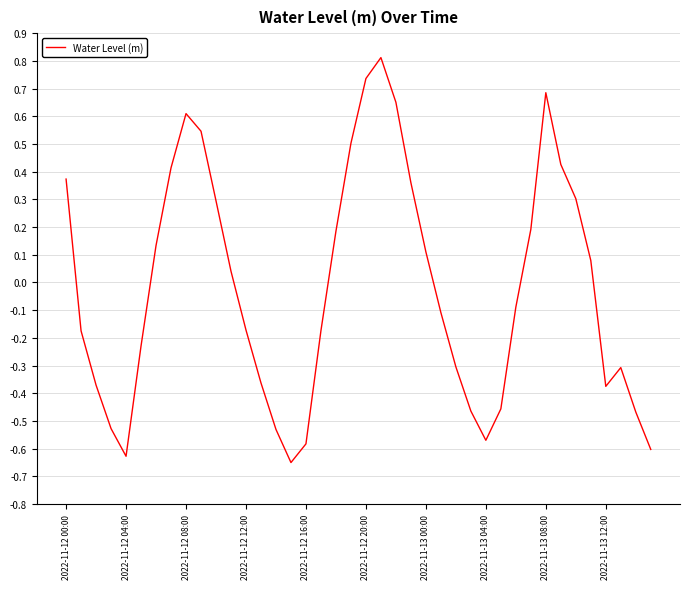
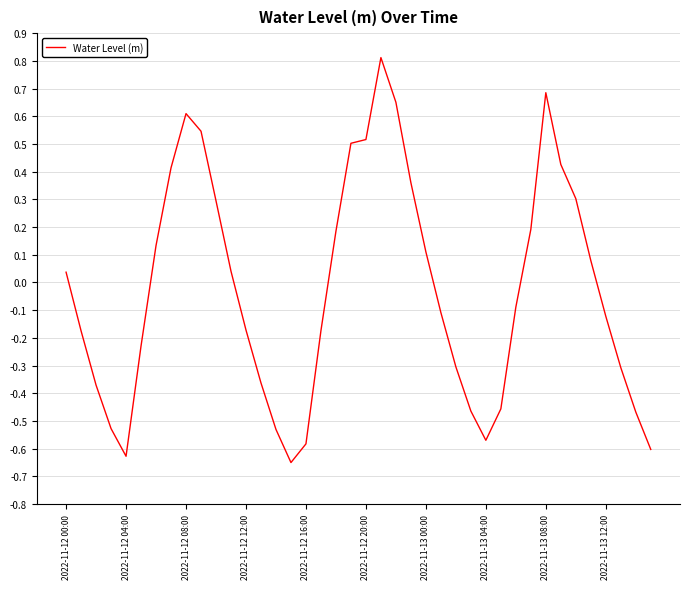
  {
-   "2022-11-12 00:00": 0.37,
+   "2022-11-12 00:00": 0.04,
    "2022-11-12 04:00": -0.63,
    "2022-11-12 08:00": 0.61,
    "2022-11-12 12:00": -0.17,
    "2022-11-12 16:00": -0.58,
-   "2022-11-12 20:00": 0.74,
+   "2022-11-12 20:00": 0.52,
    "2022-11-13 00:00": 0.11,
    "2022-11-13 04:00": -0.57,
    "2022-11-13 08:00": 0.69,
-   "2022-11-13 12:00": -0.38
+   "2022-11-13 12:00": -0.12
  }
